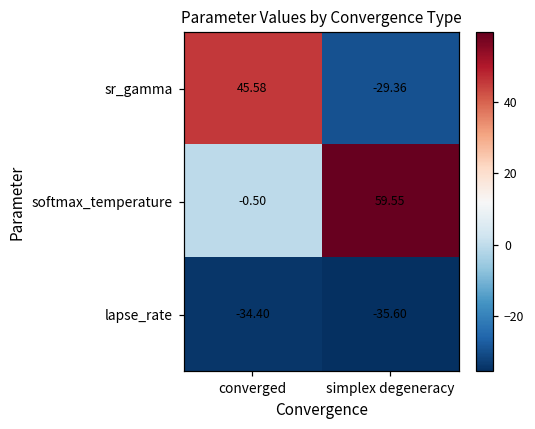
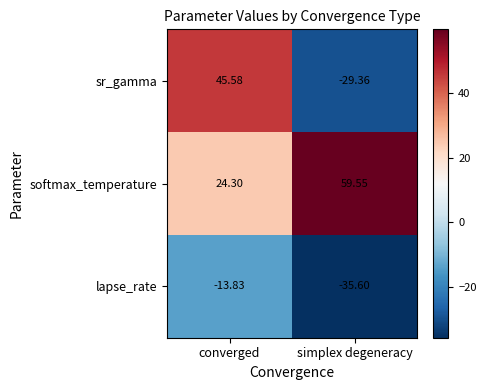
  {
    "sr_gamma": {
      "converged": 45.58,
      "simplex degeneracy": -29.36
    },
    "softmax_temperature": {
-     "converged": -0.50,
+     "converged": 24.30,
      "simplex degeneracy": 59.55
    },
    "lapse_rate": {
-     "converged": -34.40,
+     "converged": -13.83,
      "simplex degeneracy": -35.60
    }
  }
